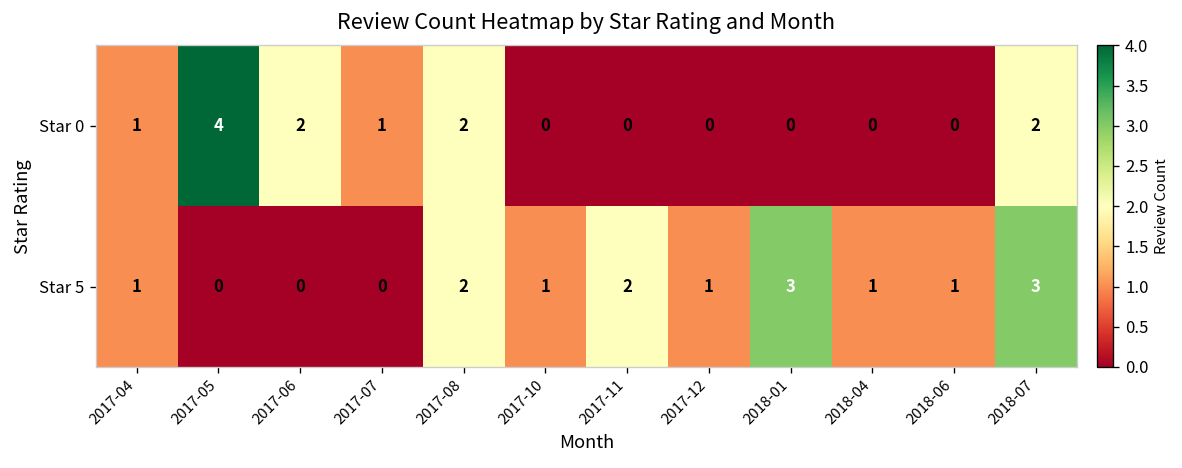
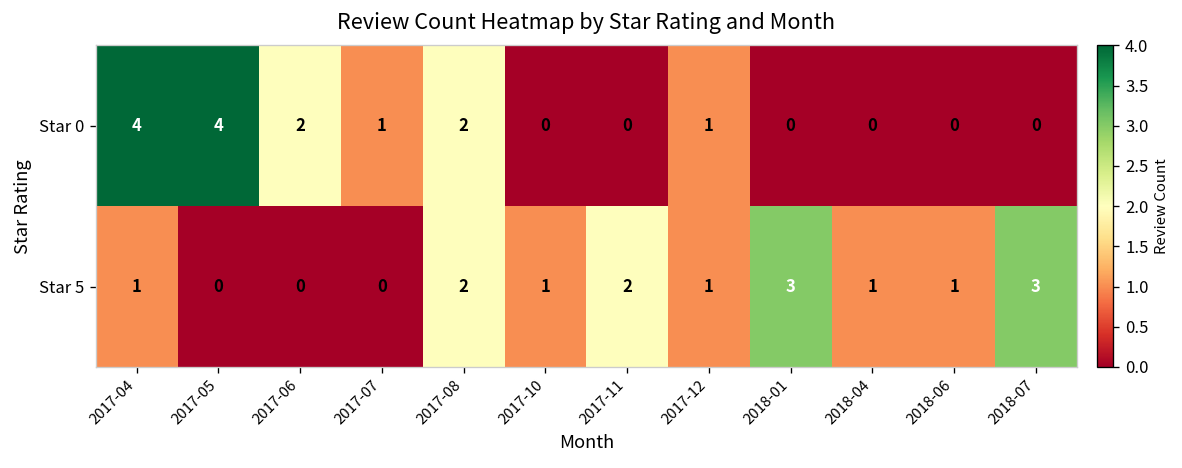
  {
    "Star 0": {
-     "2017-04": 1,
+     "2017-04": 4,
      "2017-05": 4,
      "2017-06": 2,
      "2017-07": 1,
      "2017-08": 2,
      "2017-10": 0,
      "2017-11": 0,
-     "2017-12": 0,
+     "2017-12": 1,
      "2018-01": 0,
      "2018-04": 0,
      "2018-06": 0,
-     "2018-07": 2
+     "2018-07": 0
    },
    "Star 5": {
      "2017-04": 1,
      "2017-05": 0,
      "2017-06": 0,
      "2017-07": 0,
      "2017-08": 2,
      "2017-10": 1,
      "2017-11": 2,
      "2017-12": 1,
      "2018-01": 3,
      "2018-04": 1,
      "2018-06": 1,
      "2018-07": 3
    }
  }
